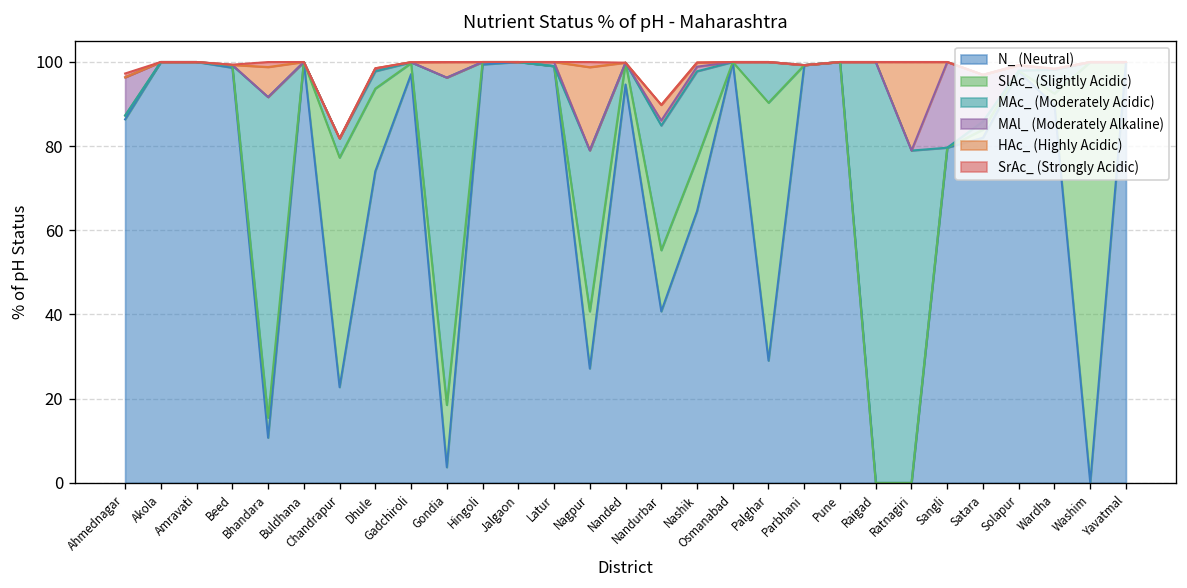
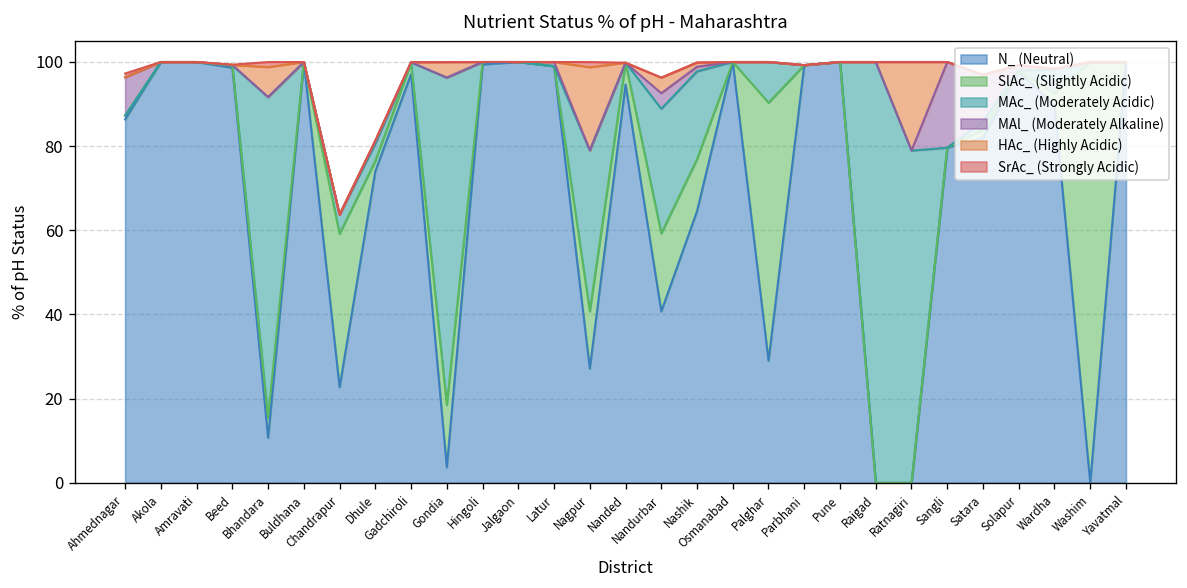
  {
    "SlAc_ (Slightly Acidic)": {
      "Bhandara": 5,
-     "Chandrapur": 55,
-     "Dhule": 20,
+     "Chandrapur": 36,
+     "Dhule": 2,
      "Gondia": 15,
      "Nagpur": 14,
-     "Nandurbar": 15,
+     "Nandurbar": 19,
      "Nashik": 12,
      "Palghar": 61
    },
    "MAl_ (Moderately Alkaline)": {
-     "Nandurbar": 1,
+     "Nandurbar": 4,
      "Nashik": 1
    }
  }
